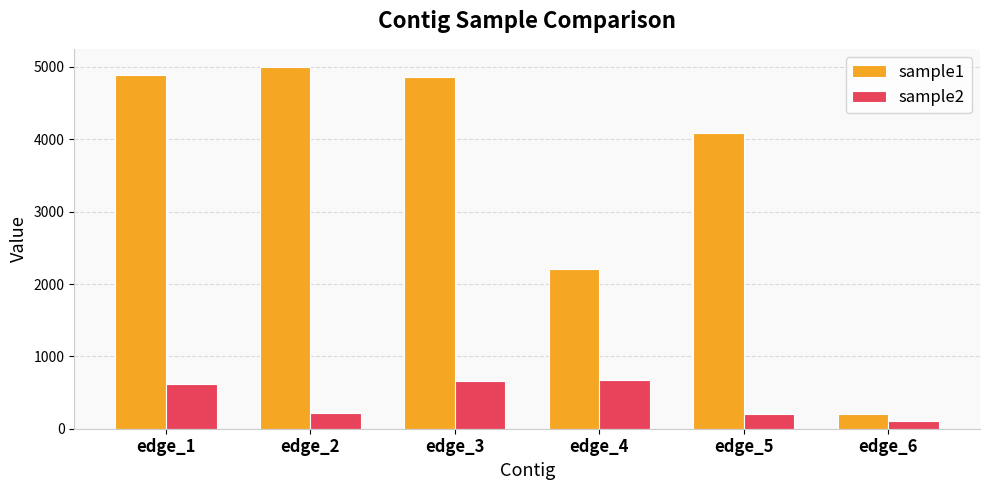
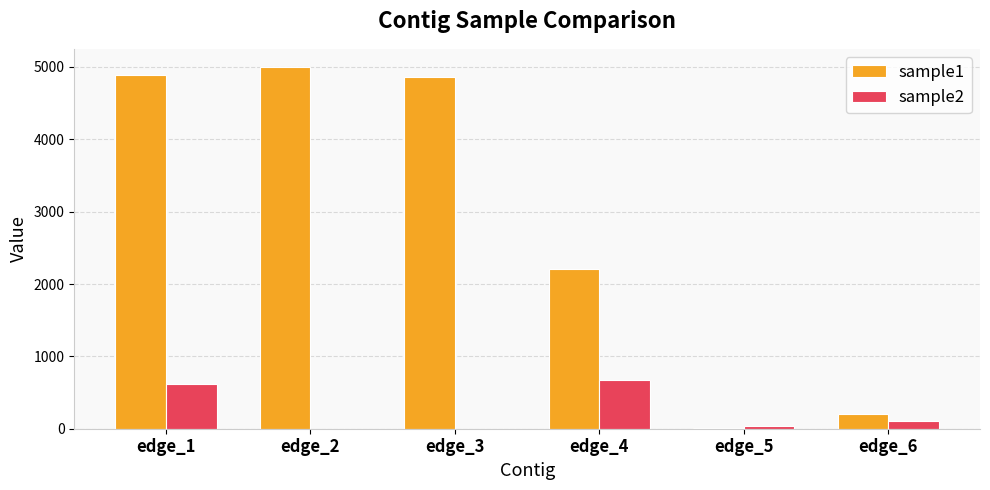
  {
    "sample1": {
      "edge_1": 4900,
      "edge_2": 5000,
      "edge_3": 4900,
      "edge_4": 2200,
-     "edge_5": 4100,
+     "edge_5": 0,
      "edge_6": 200
    },
    "sample2": {
      "edge_1": 600,
-     "edge_2": 200,
-     "edge_3": 700,
+     "edge_2": 0,
+     "edge_3": 0,
      "edge_4": 700,
-     "edge_5": 200,
+     "edge_5": 0,
      "edge_6": 100
    }
  }
